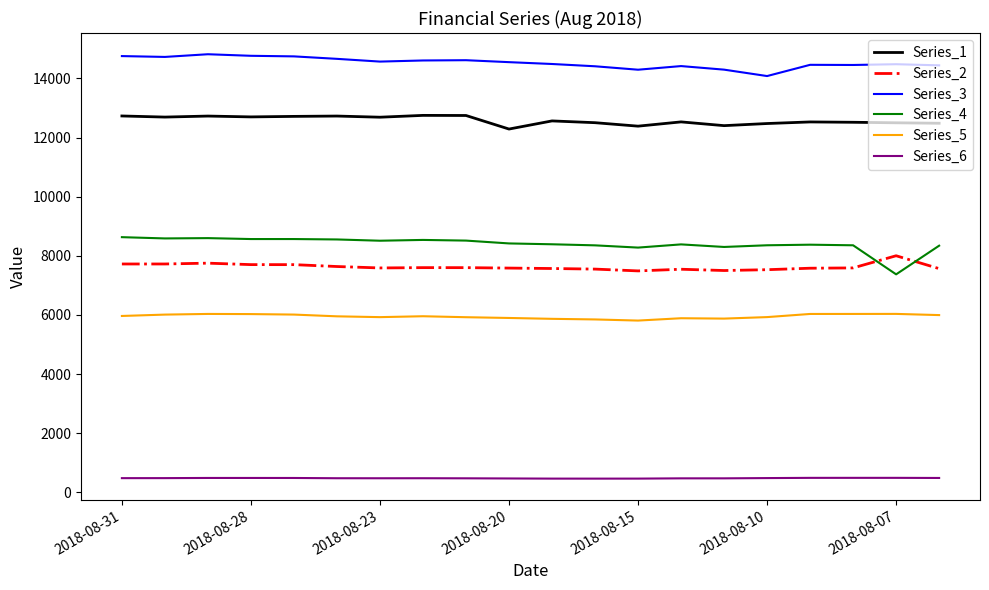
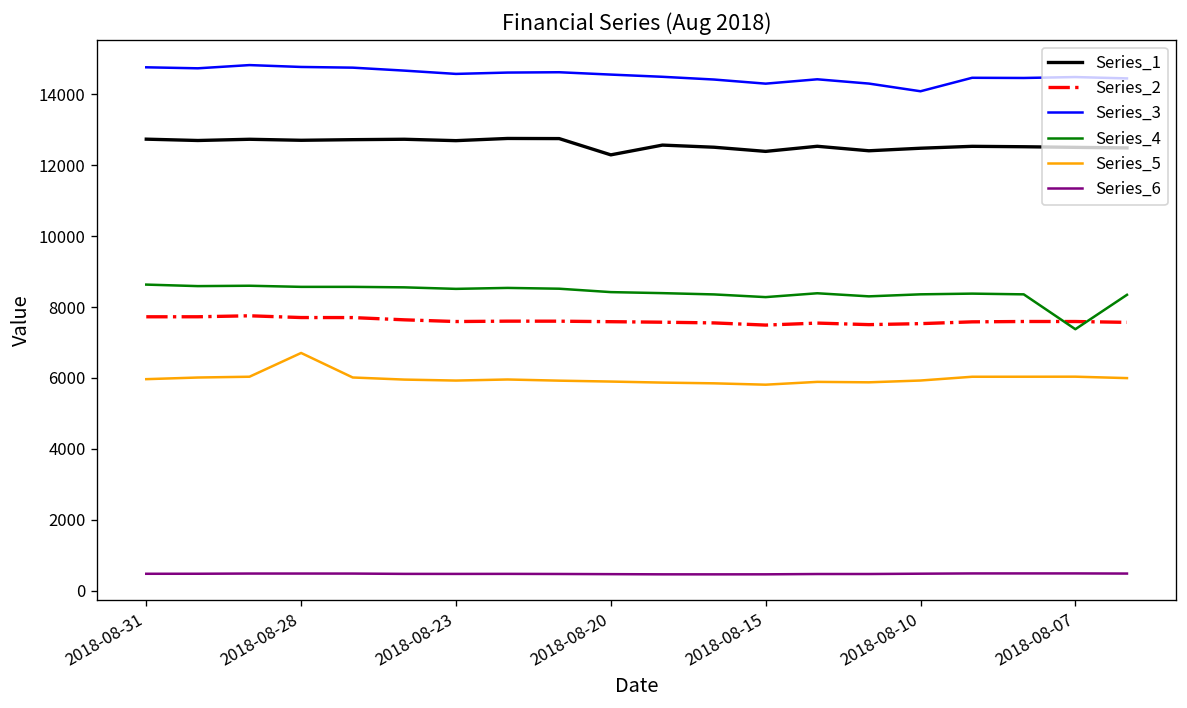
  {
    "Series_1": {
      "2018-08-31": 12700,
      "2018-08-28": 12700,
      "2018-08-23": 12700,
      "2018-08-20": 12300,
      "2018-08-15": 12400,
      "2018-08-10": 12500
    },
    "Series_2": {
      "2018-08-31": 7700,
      "2018-08-28": 7700,
      "2018-08-23": 7600,
      "2018-08-20": 7600,
      "2018-08-15": 7500,
      "2018-08-10": 7500,
-     "2018-08-07": 8000
+     "2018-08-07": 7600
    },
    "Series_3": {
      "2018-08-31": 14800,
      "2018-08-28": 14800,
      "2018-08-23": 14600,
      "2018-08-20": 14500,
      "2018-08-15": 14300,
      "2018-08-10": 14100
    },
    "Series_4": {
      "2018-08-31": 8600,
      "2018-08-28": 8600,
      "2018-08-23": 8500,
      "2018-08-20": 8400,
      "2018-08-15": 8300,
      "2018-08-10": 8400,
      "2018-08-07": 7400
    },
    "Series_5": {
      "2018-08-31": 6000,
-     "2018-08-28": 6000,
+     "2018-08-28": 6700,
      "2018-08-23": 5900,
      "2018-08-20": 5900,
      "2018-08-15": 5800,
      "2018-08-10": 5900,
      "2018-08-07": 6000
    },
    "Series_6": {
      "2018-08-31": 500,
      "2018-08-28": 500,
      "2018-08-23": 500,
      "2018-08-20": 500,
      "2018-08-15": 500,
      "2018-08-10": 500,
      "2018-08-07": 500
    }
  }
